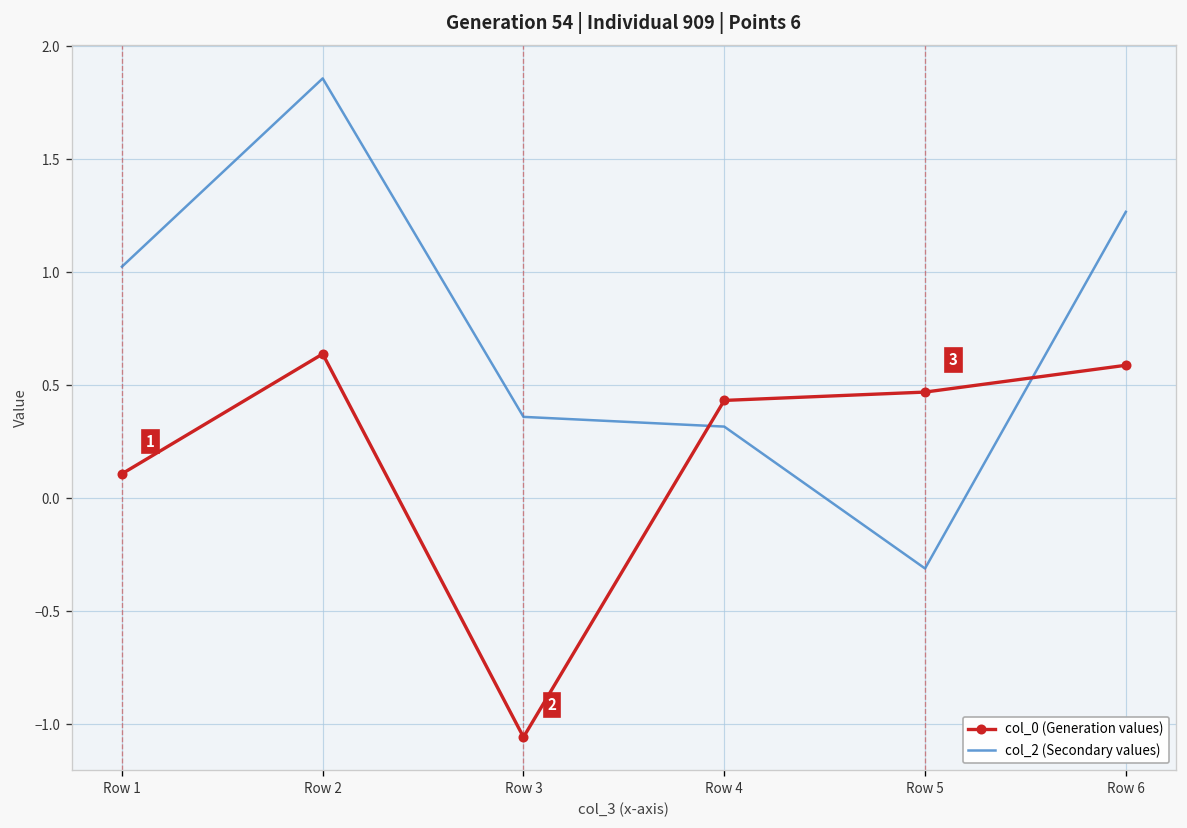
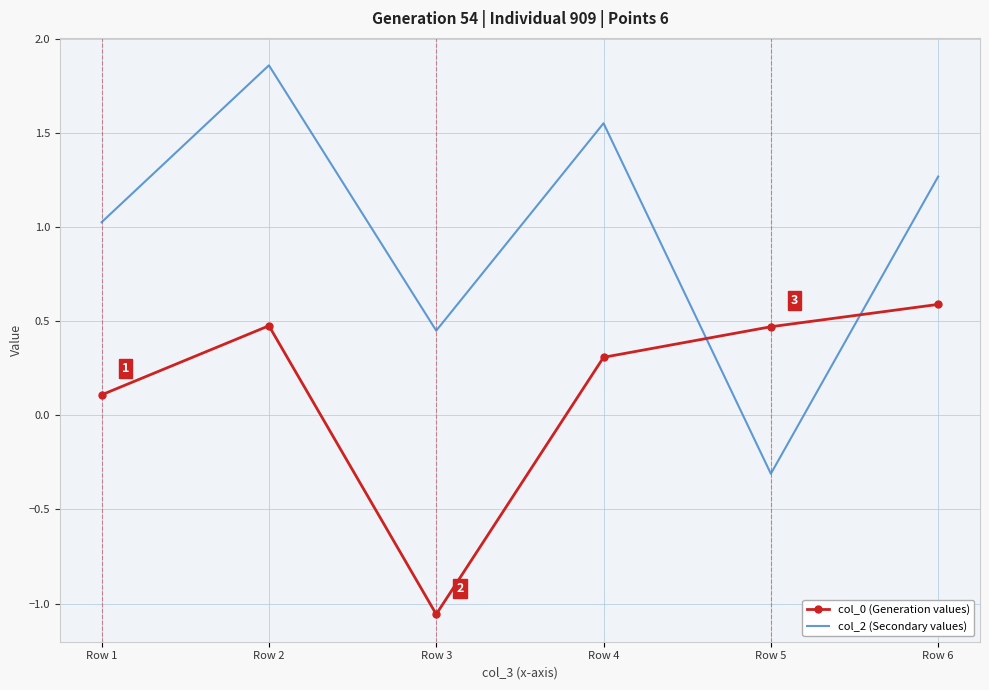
  {
    "col_0 (Generation values)": {
      "Row 1": 0.11,
-     "Row 2": 0.64,
+     "Row 2": 0.48,
      "Row 3": -1.06,
-     "Row 4": 0.43,
+     "Row 4": 0.31,
      "Row 5": 0.47,
      "Row 6": 0.59
    },
    "col_2 (Secondary values)": {
      "Row 1": 1.03,
      "Row 2": 1.86,
-     "Row 3": 0.36,
-     "Row 4": 0.32,
+     "Row 3": 0.45,
+     "Row 4": 1.55,
      "Row 5": -0.31,
      "Row 6": 1.27
    }
  }
